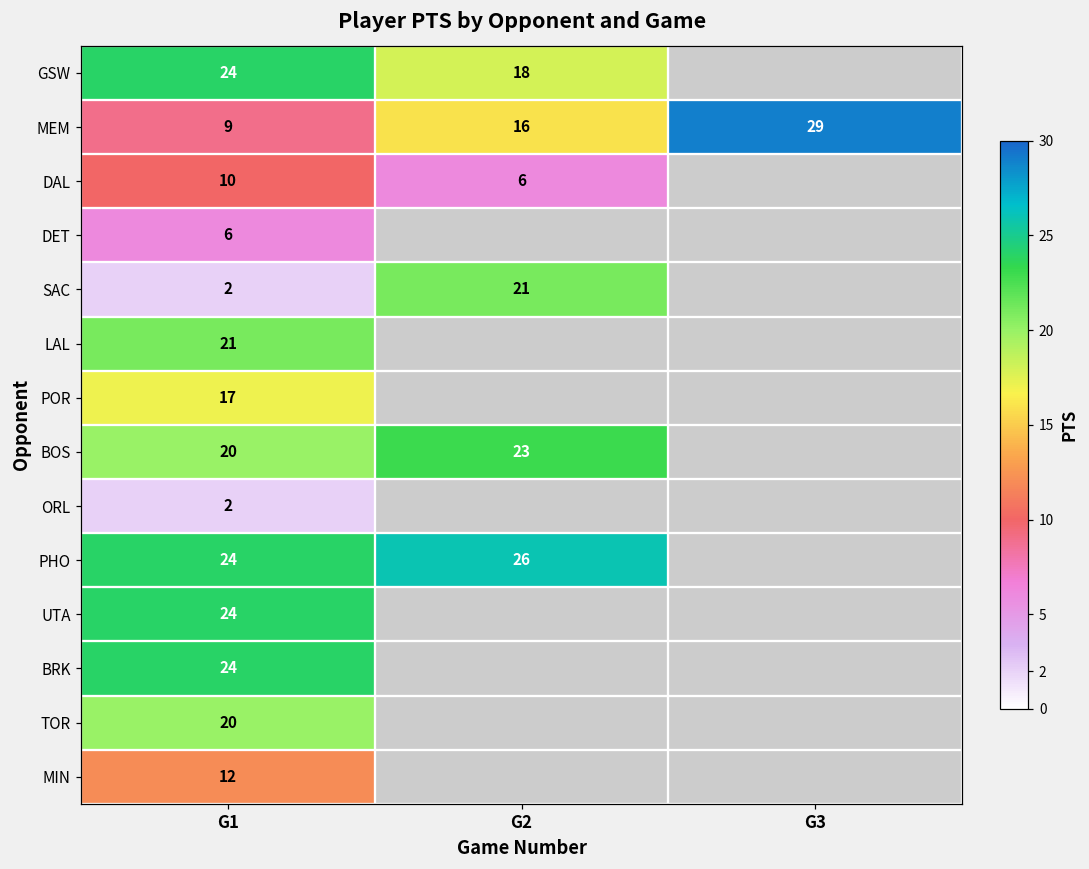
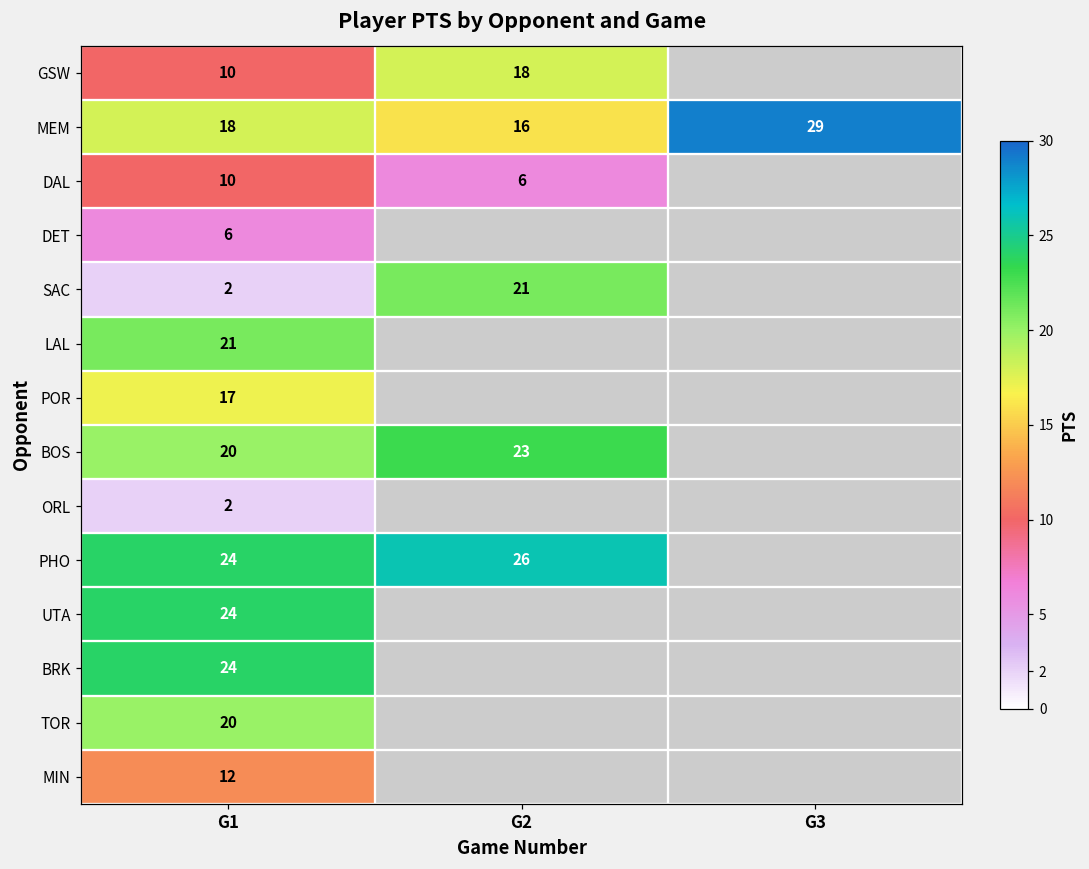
  {
    "GSW": {
-     "G1": 24,
+     "G1": 10,
      "G2": 18
    },
    "MEM": {
-     "G1": 9,
+     "G1": 18,
      "G2": 16,
      "G3": 29
    },
    "DAL": {
      "G1": 10,
      "G2": 6
    },
    "DET": {
      "G1": 6
    },
    "SAC": {
      "G1": 2,
      "G2": 21
    },
    "LAL": {
      "G1": 21
    },
    "POR": {
      "G1": 17
    },
    "BOS": {
      "G1": 20,
      "G2": 23
    },
    "ORL": {
      "G1": 2
    },
    "PHO": {
      "G1": 24,
      "G2": 26
    },
    "UTA": {
      "G1": 24
    },
    "BRK": {
      "G1": 24
    },
    "TOR": {
      "G1": 20
    },
    "MIN": {
      "G1": 12
    }
  }
